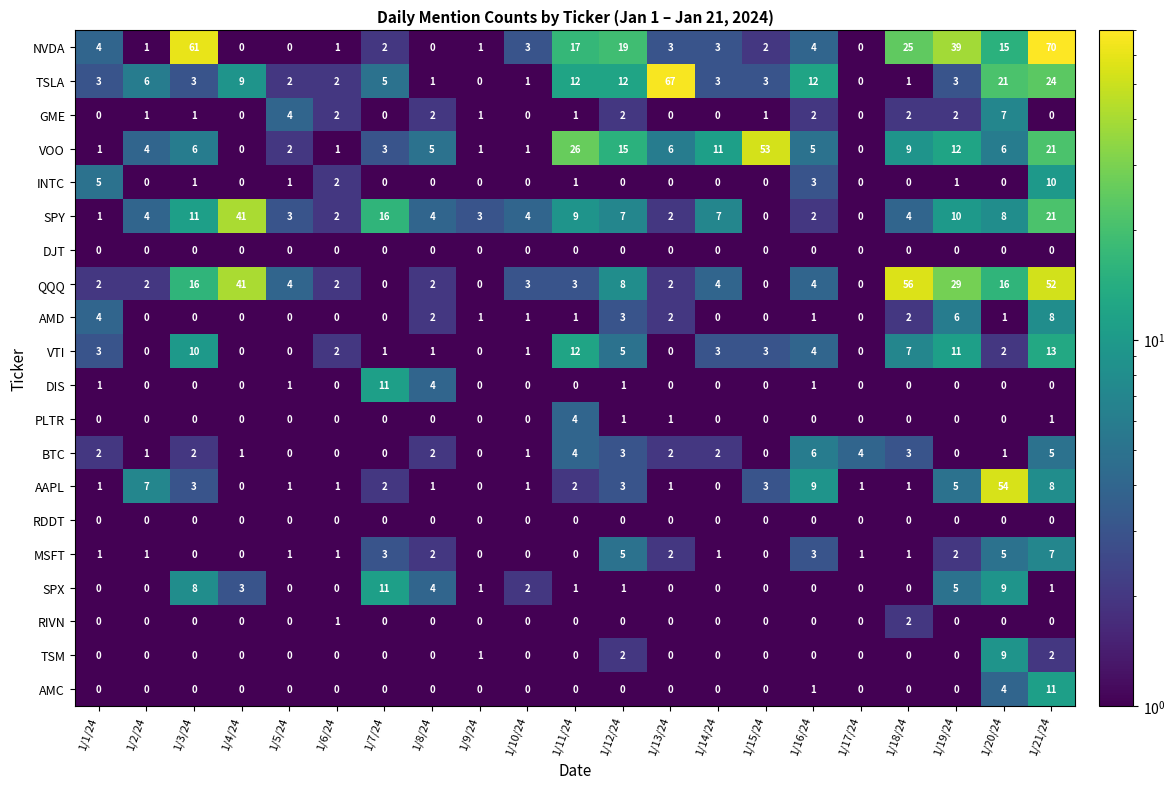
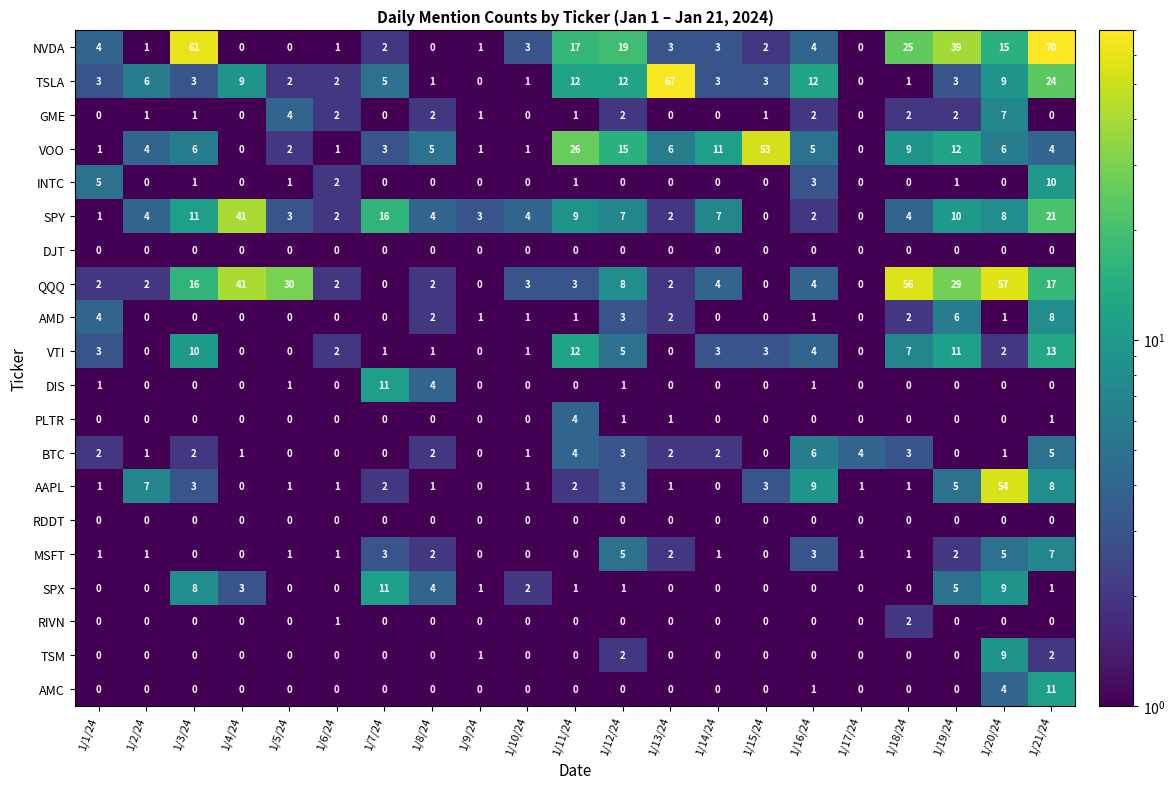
  {
    "TSLA": {
      "1/1/24": 3,
      "1/2/24": 6,
      "1/3/24": 3,
      "1/4/24": 9,
      "1/5/24": 2,
      "1/6/24": 2,
      "1/7/24": 5,
      "1/8/24": 1,
      "1/9/24": 0,
      "1/10/24": 1,
      "1/11/24": 12,
      "1/12/24": 12,
      "1/13/24": 67,
      "1/14/24": 3,
      "1/15/24": 3,
      "1/16/24": 12,
      "1/17/24": 0,
      "1/18/24": 1,
      "1/19/24": 3,
-     "1/20/24": 21,
+     "1/20/24": 9,
      "1/21/24": 24
    },
    "VOO": {
      "1/1/24": 1,
      "1/2/24": 4,
      "1/3/24": 6,
      "1/4/24": 0,
      "1/5/24": 2,
      "1/6/24": 1,
      "1/7/24": 3,
      "1/8/24": 5,
      "1/9/24": 1,
      "1/10/24": 1,
      "1/11/24": 26,
      "1/12/24": 15,
      "1/13/24": 6,
      "1/14/24": 11,
      "1/15/24": 53,
      "1/16/24": 5,
      "1/17/24": 0,
      "1/18/24": 9,
      "1/19/24": 12,
      "1/20/24": 6,
-     "1/21/24": 21
+     "1/21/24": 4
    },
    "QQQ": {
      "1/1/24": 2,
      "1/2/24": 2,
      "1/3/24": 16,
      "1/4/24": 41,
-     "1/5/24": 4,
+     "1/5/24": 30,
      "1/6/24": 2,
      "1/7/24": 0,
      "1/8/24": 2,
      "1/9/24": 0,
      "1/10/24": 3,
      "1/11/24": 3,
      "1/12/24": 8,
      "1/13/24": 2,
      "1/14/24": 4,
      "1/15/24": 0,
      "1/16/24": 4,
      "1/17/24": 0,
      "1/18/24": 56,
      "1/19/24": 29,
-     "1/20/24": 16,
-     "1/21/24": 52
+     "1/20/24": 57,
+     "1/21/24": 17
    }
  }
